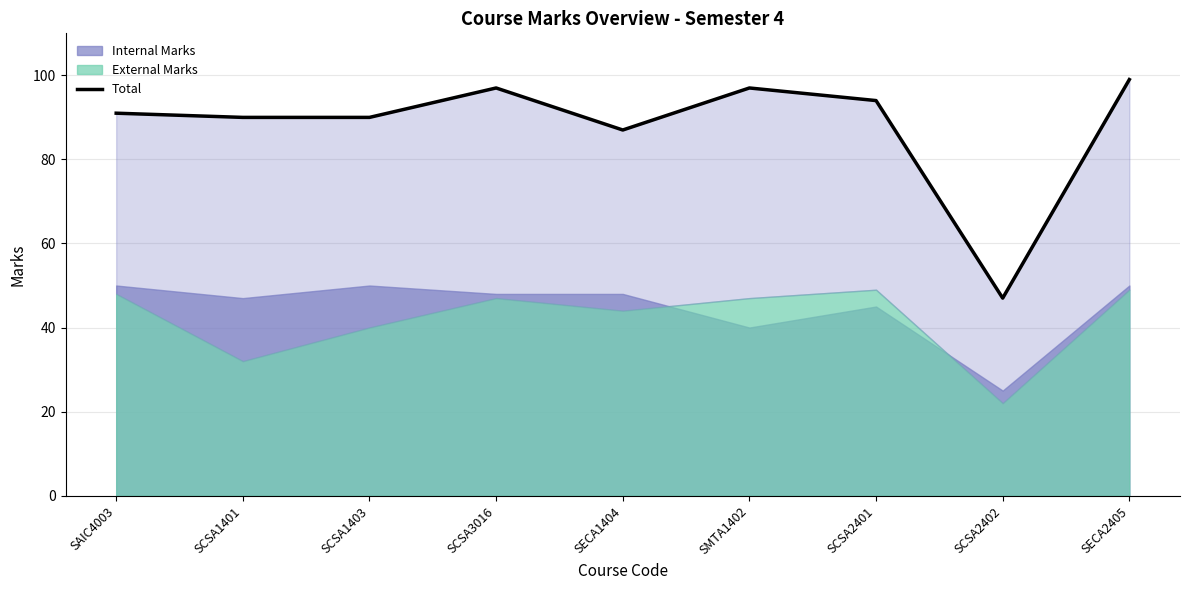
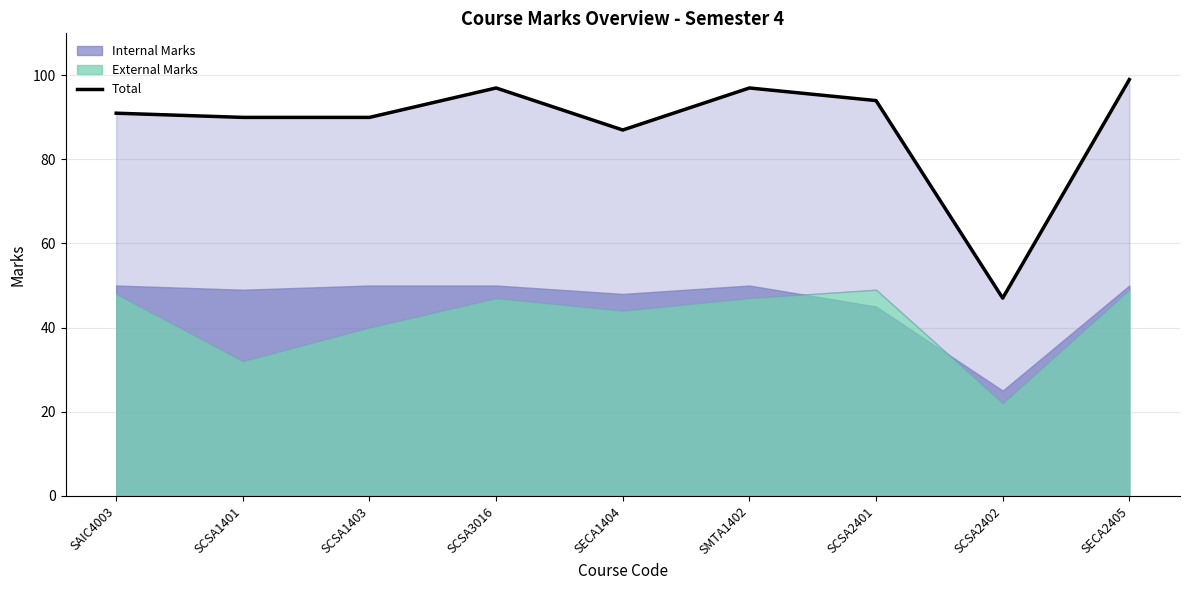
  {
    "Total": {
      "SAIC4003": 91,
      "SCSA1401": 90,
      "SCSA1403": 90,
      "SCSA3016": 97,
      "SECA1404": 87,
      "SMTA1402": 97,
      "SCSA2401": 94,
      "SCSA2402": 47,
      "SECA2405": 99
    },
    "Internal Marks": {
      "SAIC4003": 50,
-     "SCSA1401": 47,
+     "SCSA1401": 49,
      "SCSA1403": 50,
-     "SCSA3016": 48,
+     "SCSA3016": 50,
      "SECA1404": 48,
-     "SMTA1402": 40,
+     "SMTA1402": 50,
      "SCSA2401": 45,
      "SCSA2402": 25,
      "SECA2405": 50
    },
    "External Marks": {
      "SAIC4003": 48,
      "SCSA1401": 32,
      "SCSA1403": 40,
      "SCSA3016": 47,
      "SECA1404": 44,
      "SMTA1402": 47,
      "SCSA2401": 49,
      "SCSA2402": 22,
      "SECA2405": 49
    }
  }
